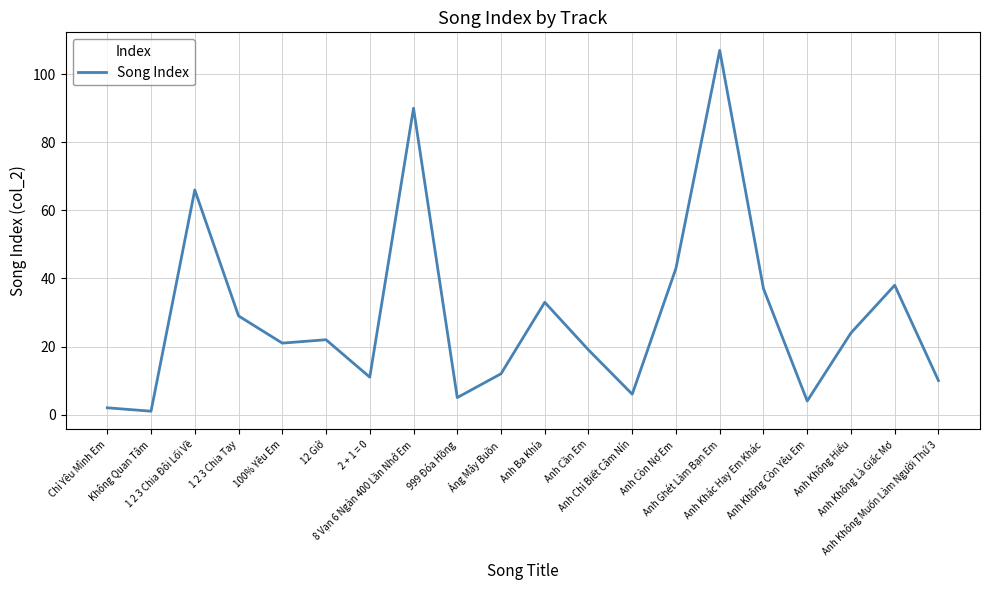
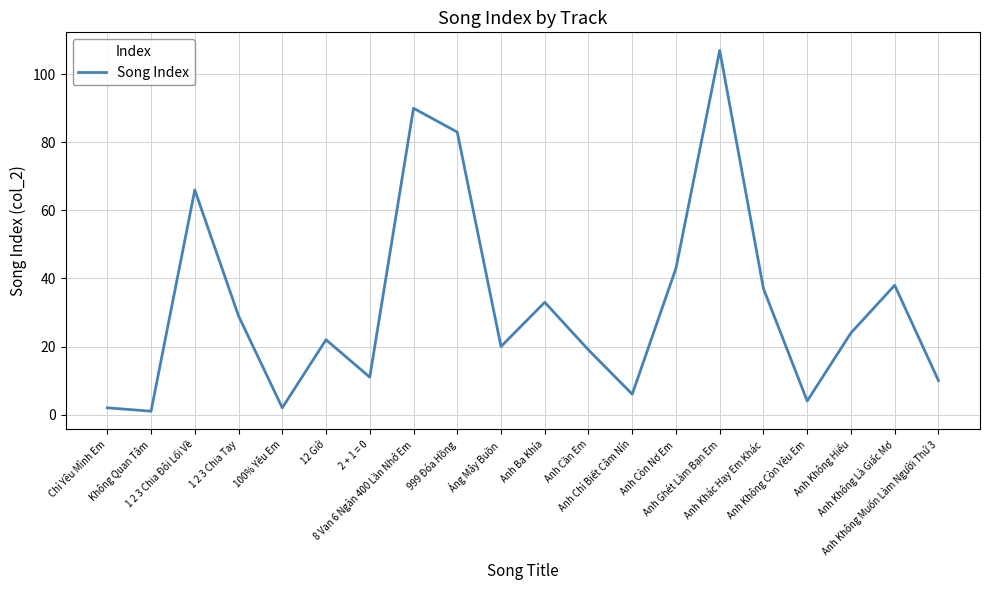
  {
    "Chỉ Yêu Mình Em": 2,
    "Không Quan Tâm": 1,
    "1 2 3 Chia Đôi Lối Về": 66,
    "1 2 3 Chia Tay": 29,
-   "100% Yêu Em": 21,
+   "100% Yêu Em": 2,
    "12 Giờ": 22,
    "2 + 1 = 0": 11,
    "8 Vạn 6 Ngàn 400 Lần Nhớ Em": 90,
-   "999 Đóa Hồng": 5,
-   "Áng Mây Buồn": 12,
+   "999 Đóa Hồng": 83,
+   "Áng Mây Buồn": 20,
    "Anh Ba Khía": 33,
    "Anh Cần Em": 19,
    "Anh Chỉ Biết Câm Nín": 6,
    "Anh Còn Nợ Em": 43,
    "Anh Ghét Làm Bạn Em": 107,
    "Anh Khác Hay Em Khác": 37,
    "Anh Không Còn Yêu Em": 4,
    "Anh Không Hiểu": 24,
    "Anh Không Là Giấc Mơ": 38,
    "Anh Không Muốn Làm Người Thứ 3": 10
  }
